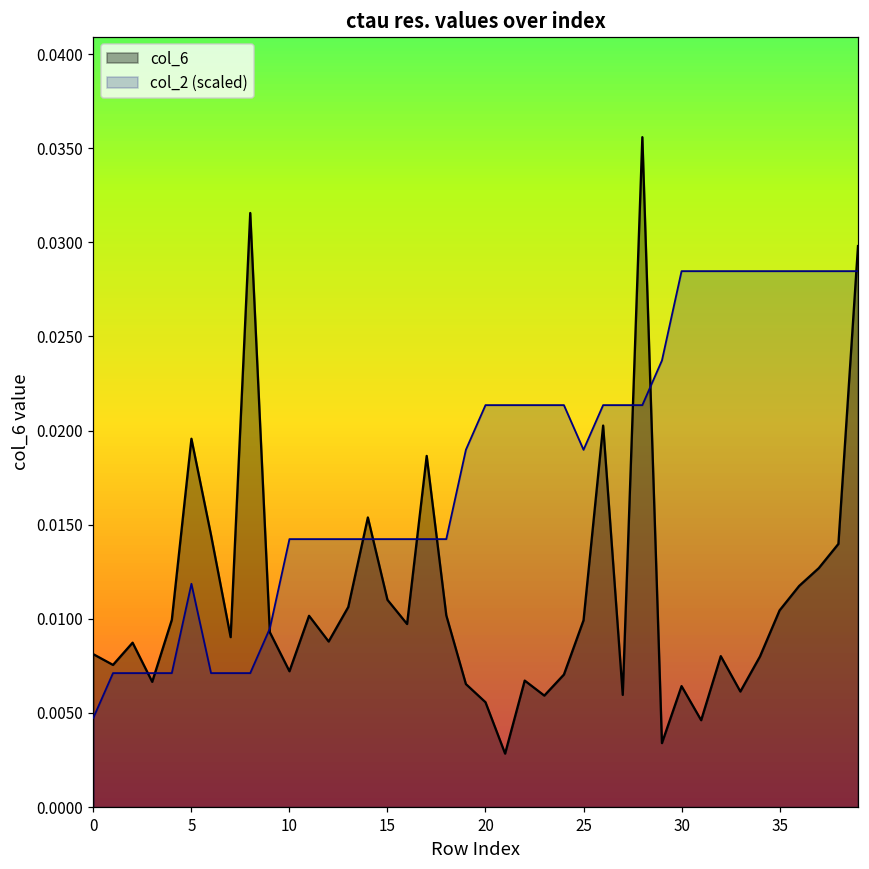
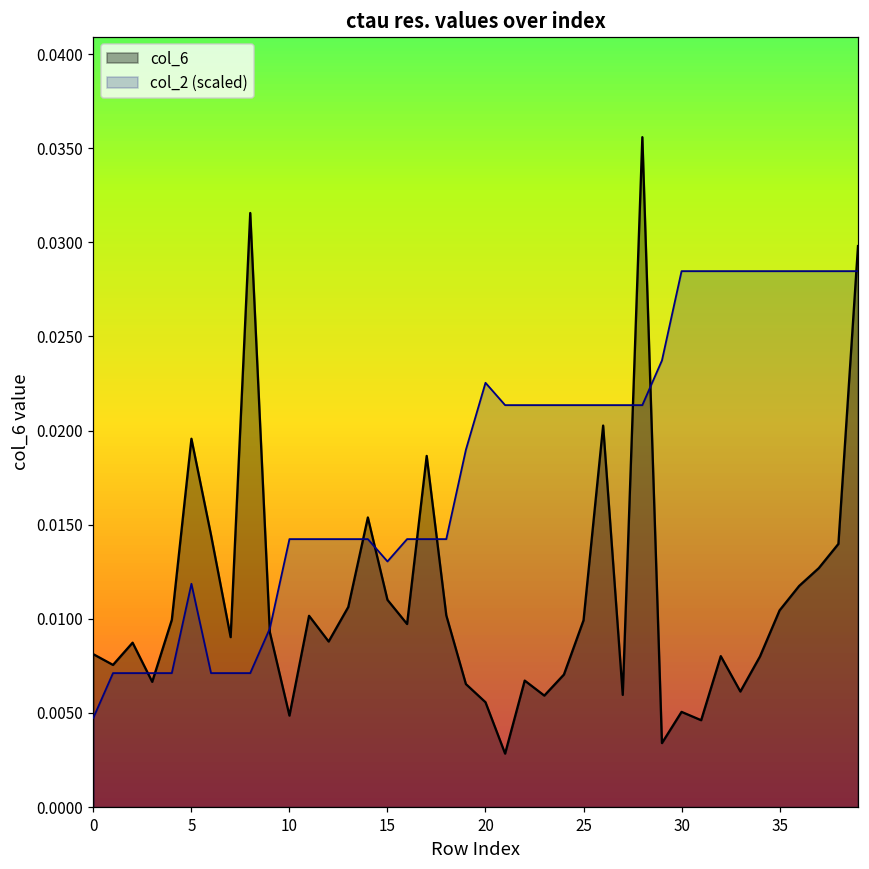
  {
    "col_6": {
      "0": 0.0081,
      "5": 0.0196,
-     "10": 0.0072,
+     "10": 0.0049,
      "15": 0.0110,
      "20": 0.0056,
      "25": 0.0099,
-     "30": 0.0064,
+     "30": 0.0051,
      "35": 0.0104
    },
    "col_2 (scaled)": {
      "0": 0.0047,
      "5": 0.0119,
      "10": 0.0142,
-     "15": 0.0142,
-     "20": 0.0214,
-     "25": 0.0190,
+     "15": 0.0130,
+     "20": 0.0225,
+     "25": 0.0214,
      "30": 0.0285,
      "35": 0.0285
    }
  }
